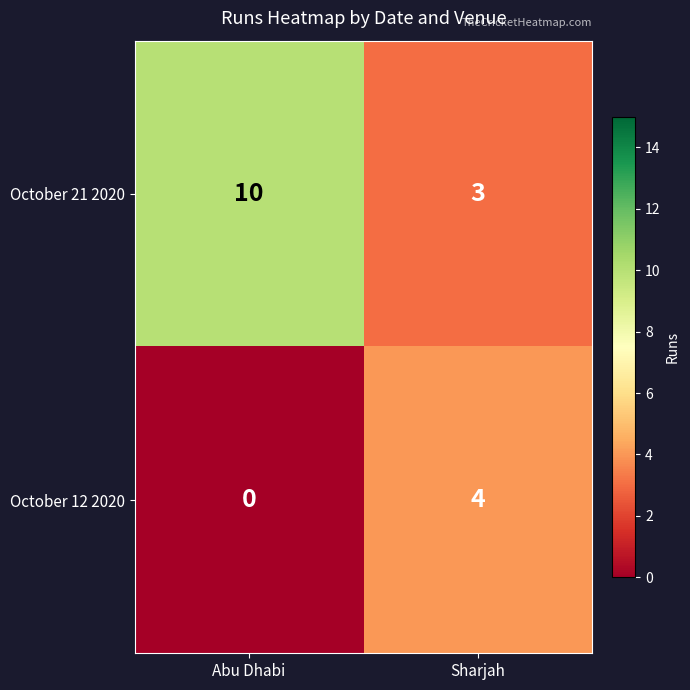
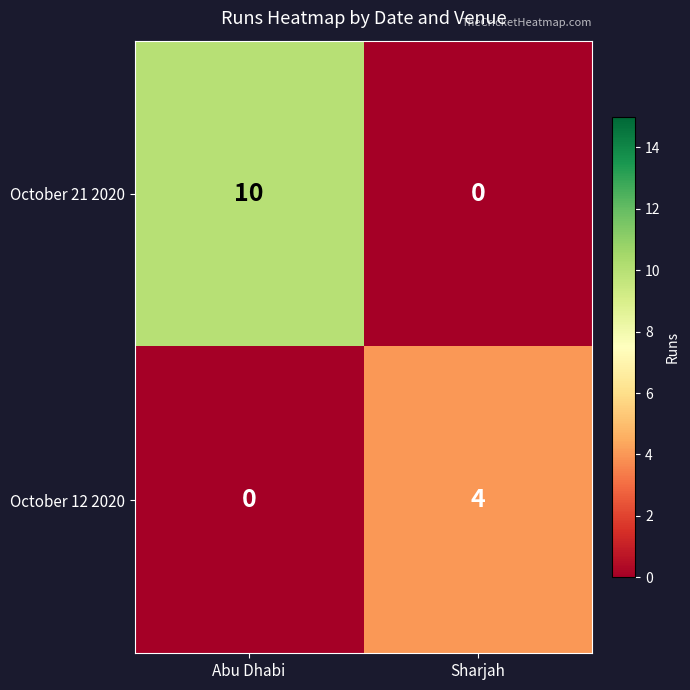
  {
    "October 21 2020": {
      "Abu Dhabi": 10,
-     "Sharjah": 3
+     "Sharjah": 0
    },
    "October 12 2020": {
      "Abu Dhabi": 0,
      "Sharjah": 4
    }
  }
